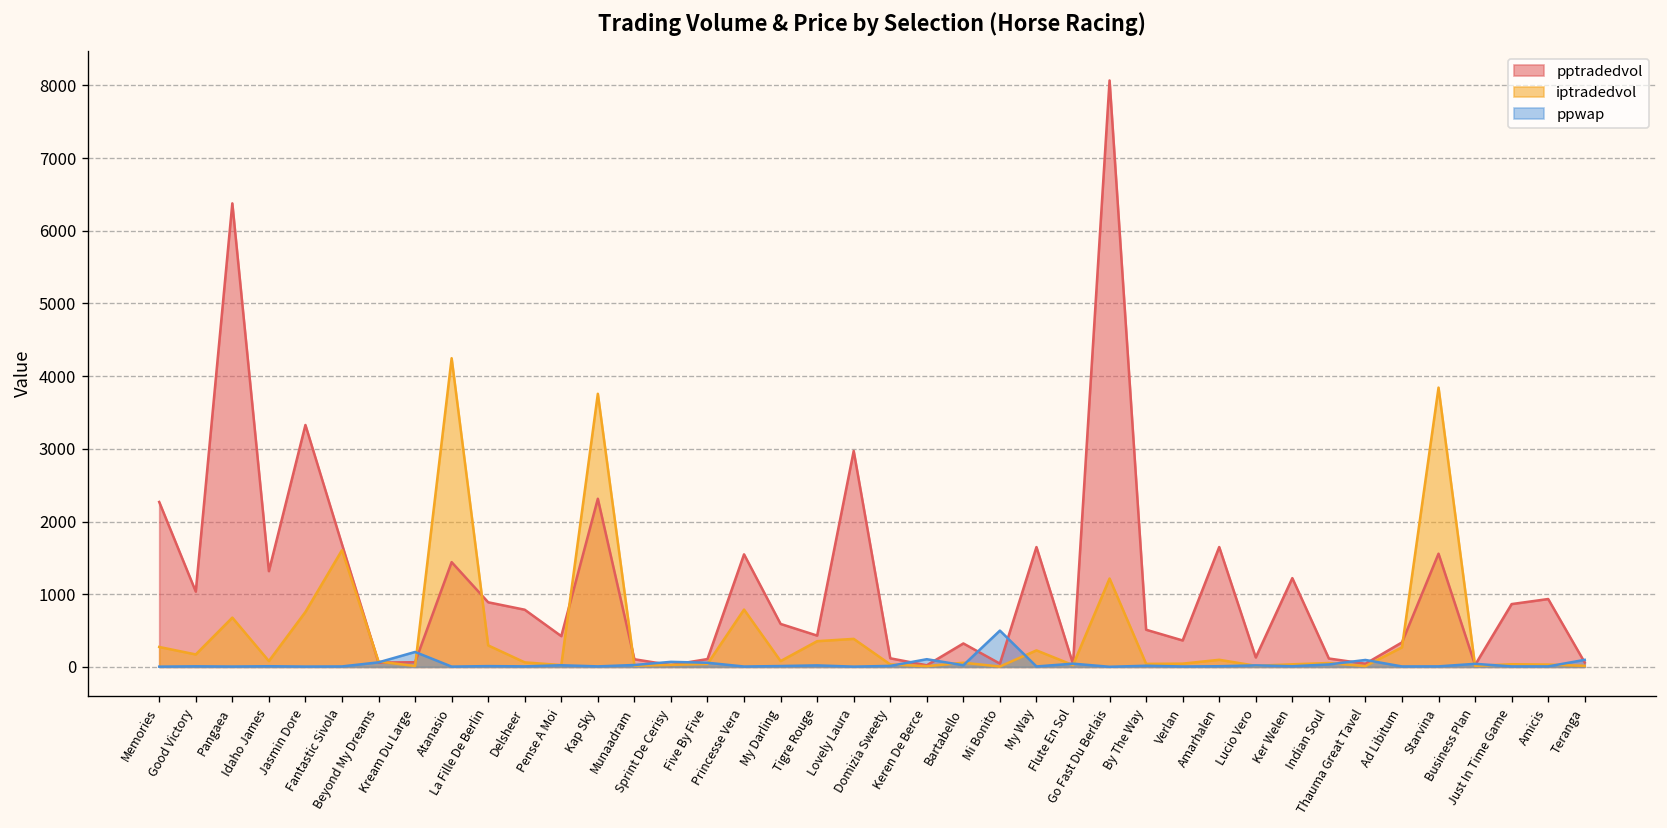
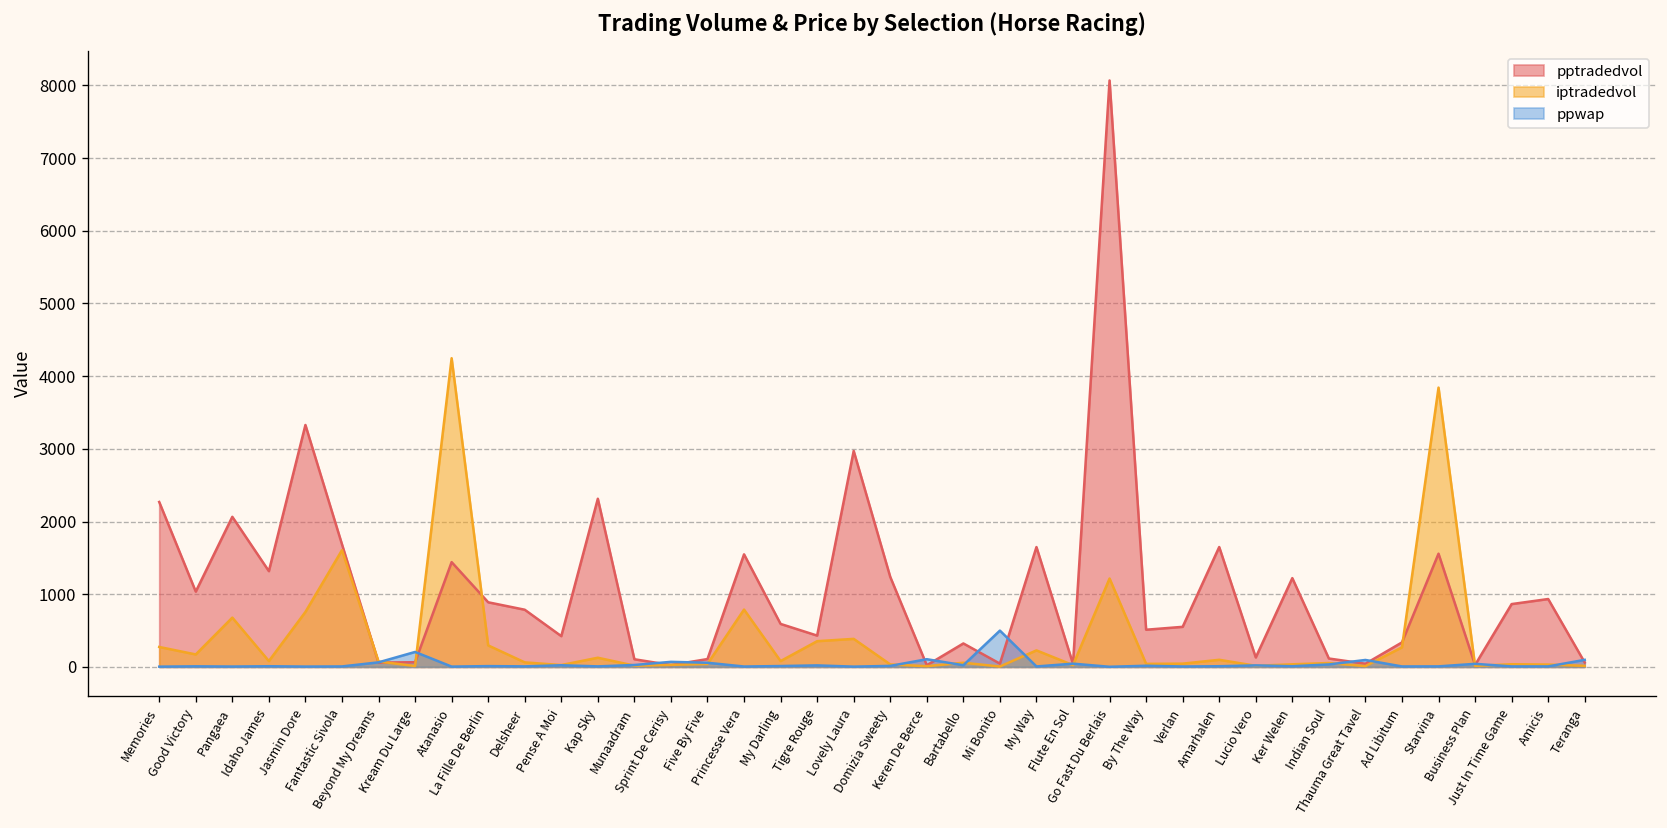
  {
    "pptradedvol": {
      "Memories": 2300,
      "Good Victory": 1000,
-     "Pangaea": 6400,
+     "Pangaea": 2100,
      "Idaho James": 1300,
      "Jasmin Dore": 3300,
      "Fantastic Sivola": 1700,
      "Kream Du Large": 100,
      "Atanasio": 1400,
      "La Fille De Berlin": 900,
      "Delsheer": 800,
      "Pense A Moi": 400,
      "Kap Sky": 2300,
      "Munaadram": 100,
      "Five By Five": 100,
      "Princesse Vera": 1500,
      "My Darling": 600,
      "Tigre Rouge": 400,
      "Lovely Laura": 3000,
-     "Domizia Sweety": 100,
+     "Domizia Sweety": 1200,
      "Bartabello": 300,
      "My Way": 1600,
      "Go Fast Du Berlais": 8100,
      "By The Way": 500,
-     "Verlan": 400,
+     "Verlan": 600,
      "Amarhalen": 1600,
      "Lucio Vero": 100,
      "Ker Welen": 1200,
      "Indian Soul": 100,
      "Ad Libitum": 300,
      "Starvina": 1600,
      "Just In Time Game": 900,
      "Amicis": 900
    },
    "iptradedvol": {
      "Memories": 300,
      "Good Victory": 200,
      "Pangaea": 700,
      "Idaho James": 100,
      "Jasmin Dore": 800,
      "Fantastic Sivola": 1600,
      "Kream Du Large": 0,
      "Atanasio": 4200,
      "La Fille De Berlin": 300,
      "Delsheer": 100,
-     "Kap Sky": 3800,
+     "Kap Sky": 100,
      "Princesse Vera": 800,
      "My Darling": 100,
      "Tigre Rouge": 400,
      "Lovely Laura": 400,
      "My Way": 200,
      "Go Fast Du Berlais": 1200,
      "Amarhalen": 100,
      "Ad Libitum": 300,
      "Starvina": 3800,
      "Teranga": 0
    },
    "ppwap": {
      "Memories": 0,
      "Good Victory": 0,
      "Pangaea": 0,
      "Idaho James": 0,
      "Jasmin Dore": 0,
      "Fantastic Sivola": 0,
      "Kream Du Large": 200,
      "Atanasio": 0,
      "La Fille De Berlin": 0,
      "Delsheer": 0,
      "Kap Sky": 0,
      "Sprint De Cerisy": 100,
      "Princesse Vera": 0,
      "My Darling": 0,
      "Tigre Rouge": 0,
      "Lovely Laura": 0,
      "Keren De Berce": 100,
      "Mi Bonito": 500,
      "My Way": 0,
      "Go Fast Du Berlais": 0,
      "Amarhalen": 0,
      "Thauma Great Tavel": 100,
      "Ad Libitum": 0,
      "Starvina": 0
    }
  }
